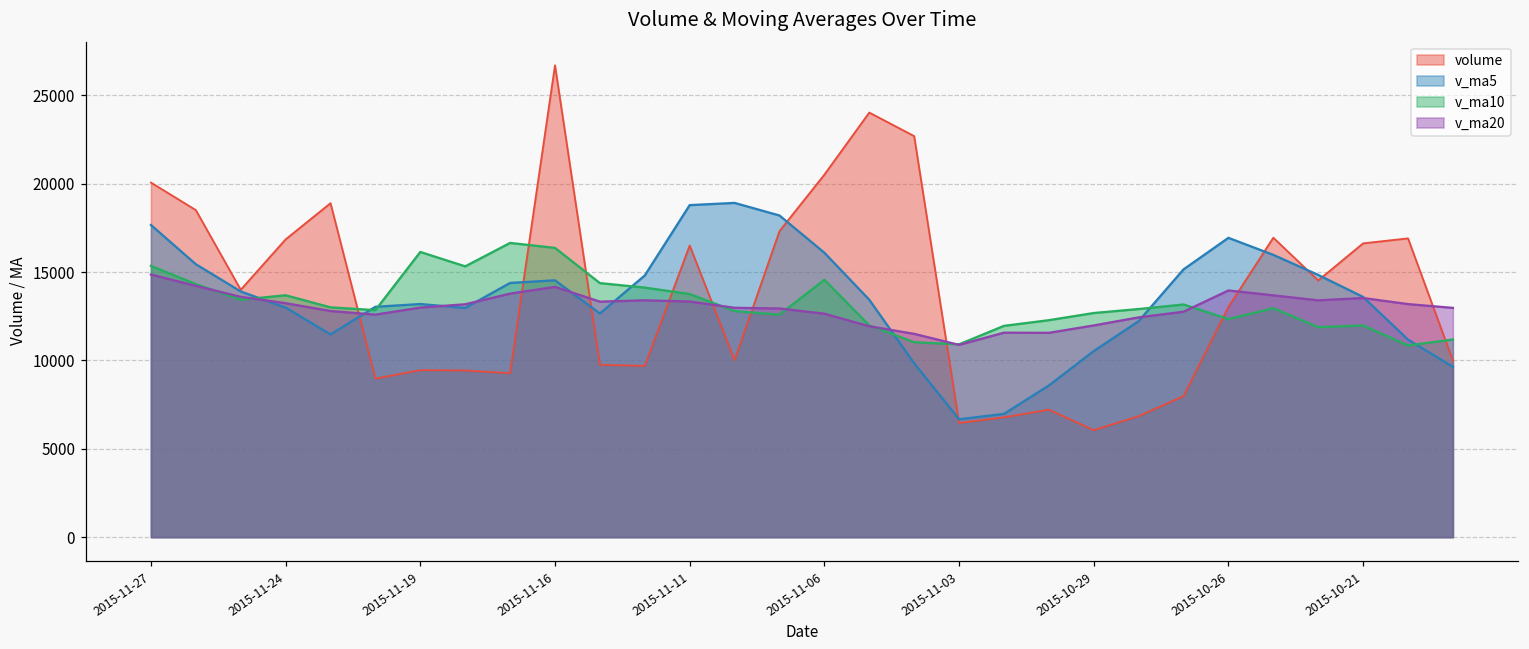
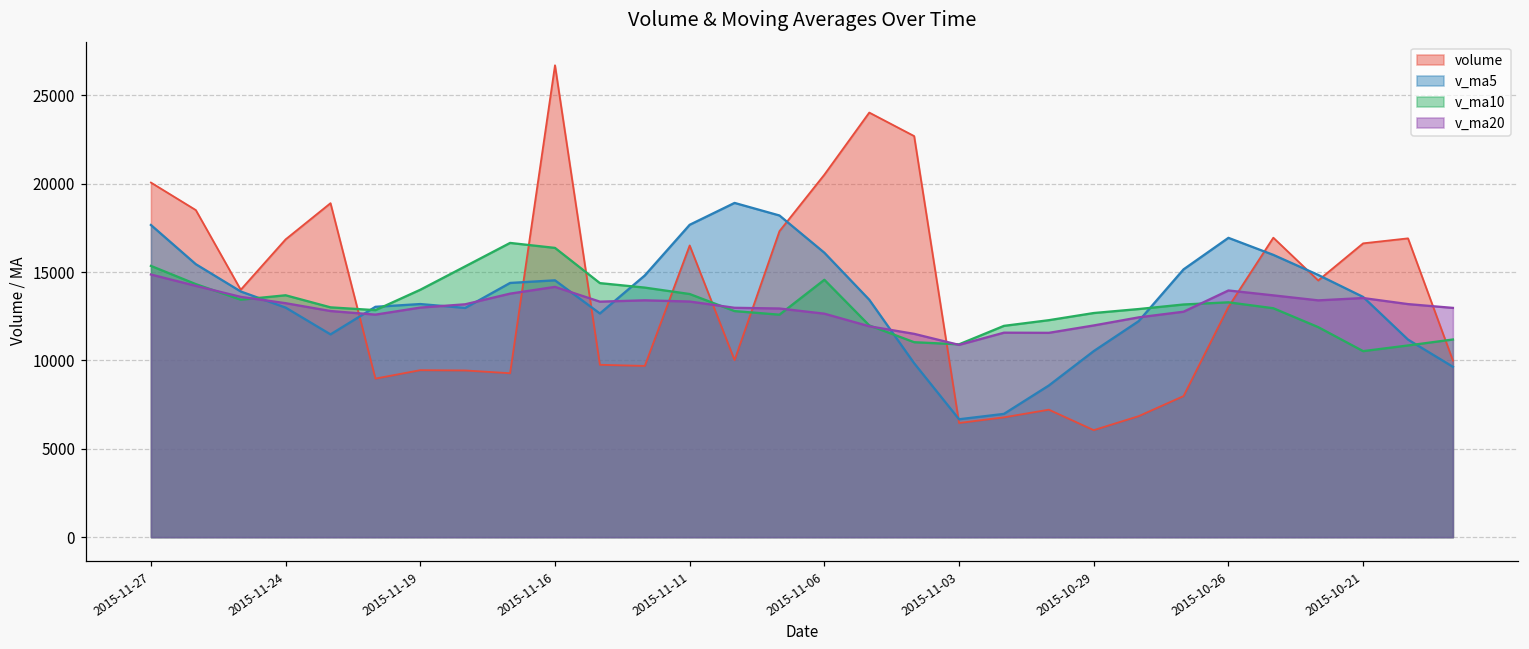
  {
    "volume": {
      "2015-11-27": 20100,
      "2015-11-24": 16900,
      "2015-11-19": 9500,
      "2015-11-16": 26700,
      "2015-11-11": 16500,
      "2015-11-06": 20500,
      "2015-11-03": 6500,
      "2015-10-29": 6100,
      "2015-10-26": 13000,
      "2015-10-21": 16600
    },
    "v_ma5": {
      "2015-11-27": 17700,
      "2015-11-24": 13000,
      "2015-11-19": 13200,
      "2015-11-16": 14500,
-     "2015-11-11": 18800,
+     "2015-11-11": 17700,
      "2015-11-06": 16100,
      "2015-11-03": 6700,
      "2015-10-29": 10500,
      "2015-10-26": 16900
    },
    "v_ma10": {
      "2015-11-27": 15400,
      "2015-11-24": 13700,
-     "2015-11-19": 16100,
+     "2015-11-19": 14000,
      "2015-11-16": 16400,
      "2015-11-11": 13800,
      "2015-11-06": 14600,
      "2015-10-29": 12700,
-     "2015-10-26": 12300,
-     "2015-10-21": 12000
+     "2015-10-26": 13300,
+     "2015-10-21": 10500
    },
    "v_ma20": {
      "2015-11-27": 14900,
      "2015-11-24": 13200,
      "2015-11-19": 13000,
      "2015-11-16": 14200,
      "2015-11-11": 13300,
      "2015-11-06": 12600,
      "2015-10-29": 12000,
      "2015-10-26": 14000
    }
  }
